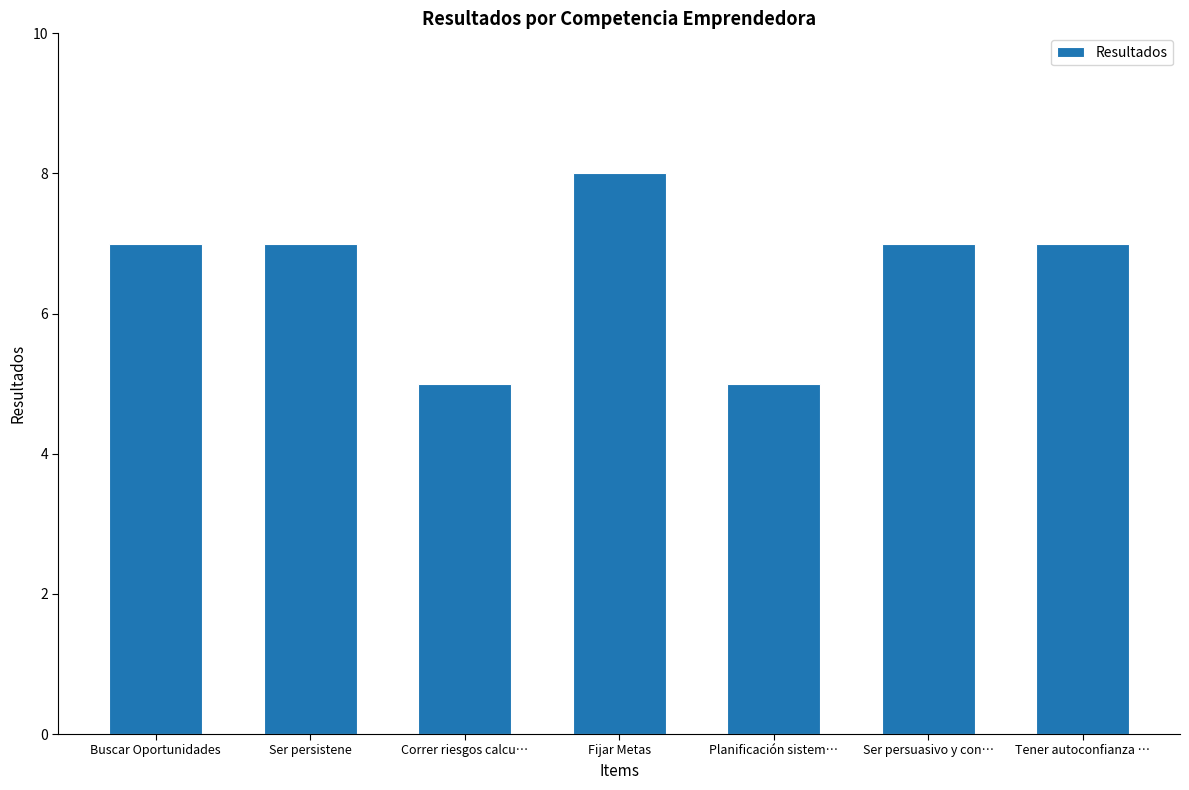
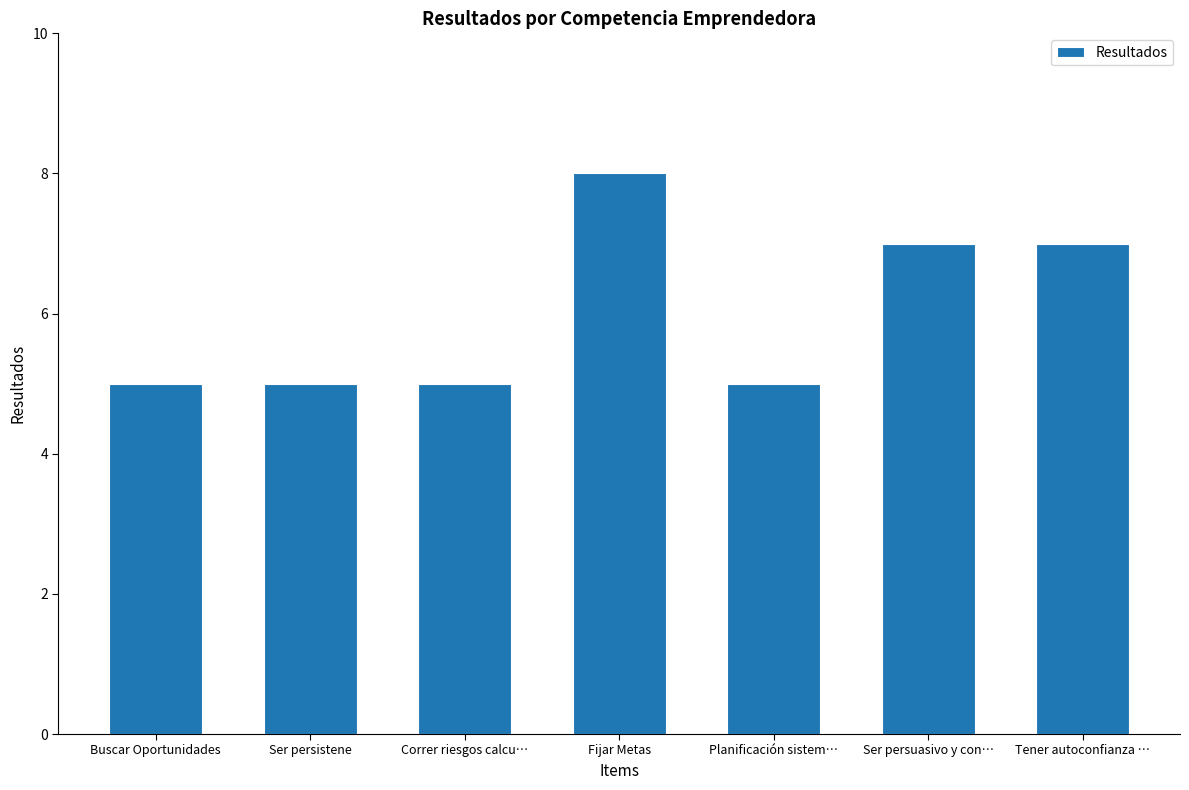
  {
-   "Buscar Oportunidades": 7,
-   "Ser persistene": 7,
+   "Buscar Oportunidades": 5,
+   "Ser persistene": 5,
    "Correr riesgos calcu…": 5,
    "Fijar Metas": 8,
    "Planificación sistem…": 5,
    "Ser persuasivo y con…": 7,
    "Tener autoconfianza …": 7
  }
